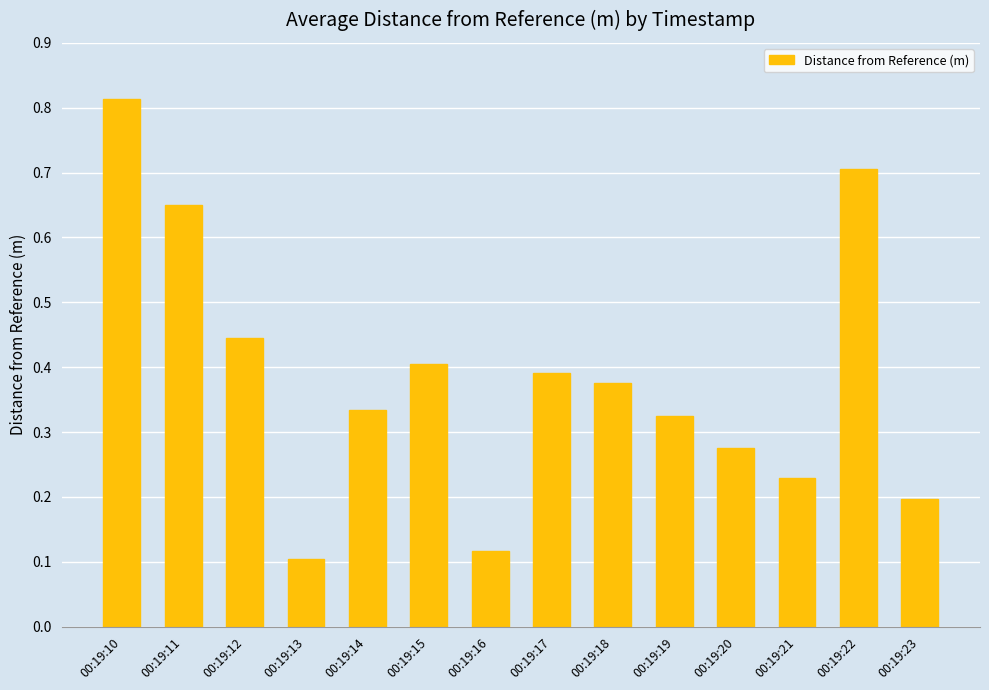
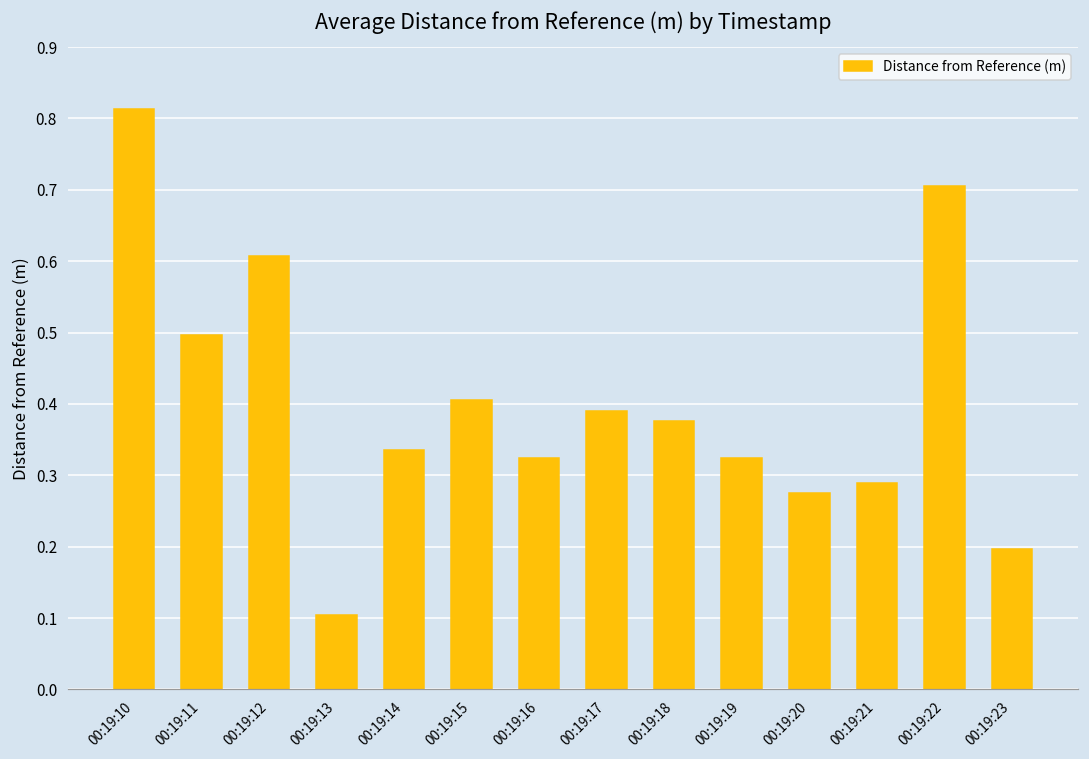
  {
    "00:19:10": 0.81,
-   "00:19:11": 0.65,
-   "00:19:12": 0.45,
+   "00:19:11": 0.50,
+   "00:19:12": 0.61,
    "00:19:13": 0.10,
    "00:19:14": 0.33,
    "00:19:15": 0.40,
-   "00:19:16": 0.12,
+   "00:19:16": 0.32,
    "00:19:17": 0.39,
    "00:19:18": 0.38,
    "00:19:19": 0.32,
    "00:19:20": 0.28,
-   "00:19:21": 0.23,
+   "00:19:21": 0.29,
    "00:19:22": 0.70,
    "00:19:23": 0.20
  }
